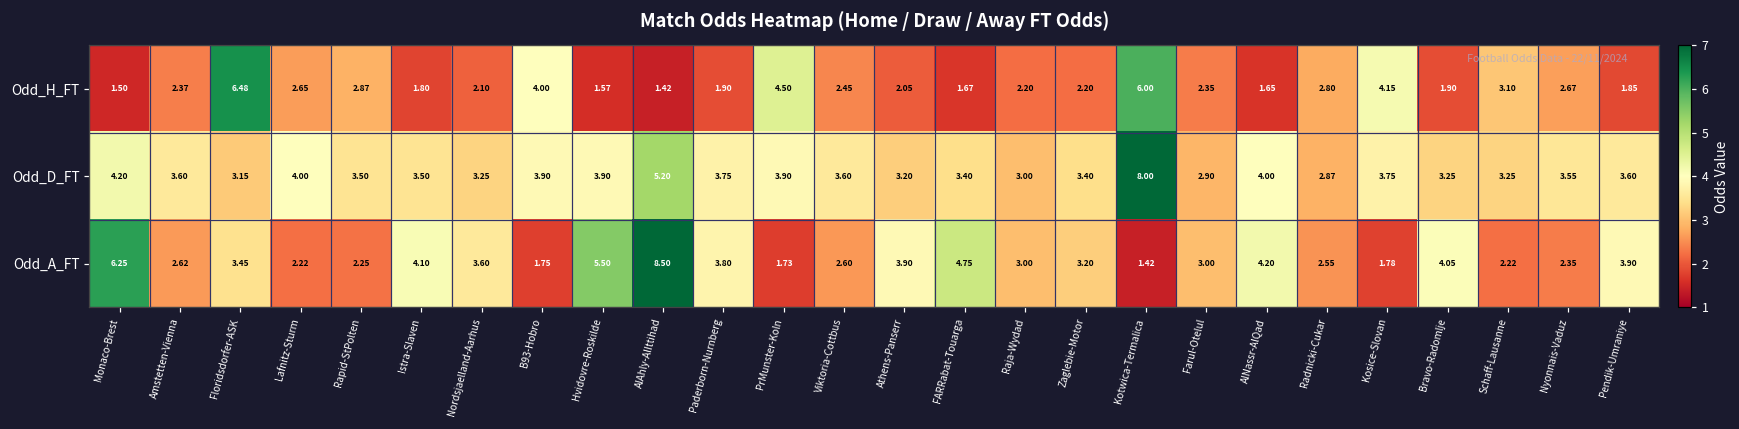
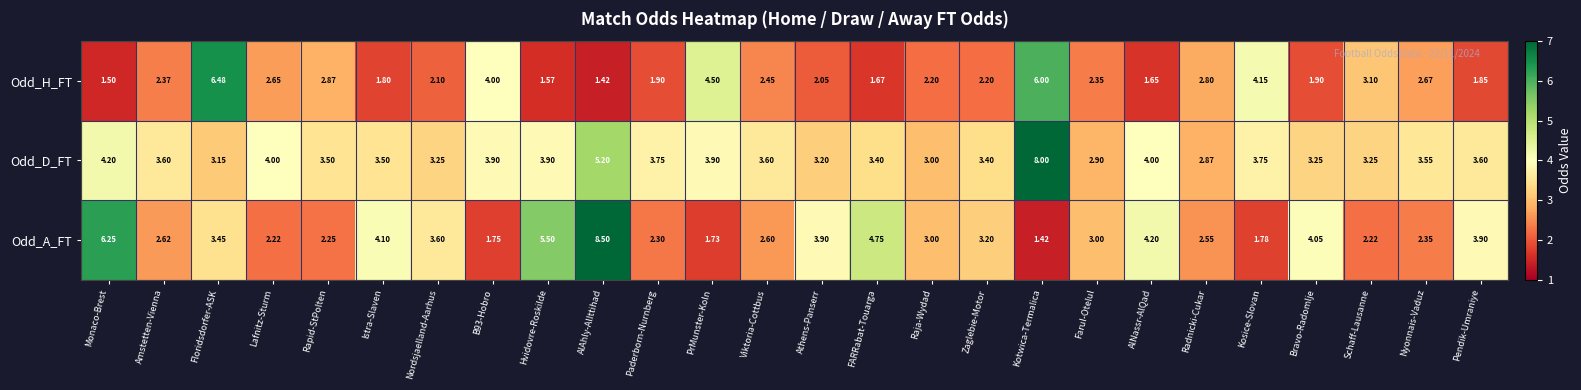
  {
    "Odd_H_FT": {
      "Monaco-Brest": 1.50,
      "Amstetten-Vienna": 2.37,
      "Floridsdorfer-ASK": 6.48,
      "Lafnitz-Sturm": 2.65,
      "Rapid-StPolten": 2.87,
      "Istra-Slaven": 1.80,
      "Nordsjaelland-Aarhus": 2.10,
      "B93-Hobro": 4.00,
      "Hvidovre-Roskilde": 1.57,
      "AlAhly-AlIttihad": 1.42,
      "Paderborn-Nurnberg": 1.90,
      "PrMunster-Koln": 4.50,
      "Viktoria-Cottbus": 2.45,
      "Athens-Panserr": 2.05,
      "FARRabat-Touarga": 1.67,
      "Raja-Wydad": 2.20,
      "Zaglebie-Motor": 2.20,
      "Kotwica-Termalica": 6.00,
      "Farul-Otelul": 2.35,
      "AlNassr-AlQad": 1.65,
      "Radnicki-Cukar": 2.80,
      "Kosice-Slovan": 4.15,
      "Bravo-Radomlje": 1.90,
      "Schaff-Lausanne": 3.10,
      "Pendik-Umraniye": 1.85
    },
    "Odd_D_FT": {
      "Monaco-Brest": 4.20,
      "Amstetten-Vienna": 3.60,
      "Floridsdorfer-ASK": 3.15,
      "Lafnitz-Sturm": 4.00,
      "Rapid-StPolten": 3.50,
      "Istra-Slaven": 3.50,
      "Nordsjaelland-Aarhus": 3.25,
      "B93-Hobro": 3.90,
      "Hvidovre-Roskilde": 3.90,
      "AlAhly-AlIttihad": 5.20,
      "Paderborn-Nurnberg": 3.75,
      "PrMunster-Koln": 3.90,
      "Viktoria-Cottbus": 3.60,
      "Athens-Panserr": 3.20,
      "FARRabat-Touarga": 3.40,
      "Raja-Wydad": 3.00,
      "Zaglebie-Motor": 3.40,
      "Kotwica-Termalica": 8.00,
      "Farul-Otelul": 2.90,
      "AlNassr-AlQad": 4.00,
      "Radnicki-Cukar": 2.87,
      "Kosice-Slovan": 3.75,
      "Bravo-Radomlje": 3.25,
      "Schaff-Lausanne": 3.25,
      "Nyonnais-Vaduz": 3.55,
      "Pendik-Umraniye": 3.60
    },
    "Odd_A_FT": {
      "Monaco-Brest": 6.25,
      "Amstetten-Vienna": 2.62,
      "Floridsdorfer-ASK": 3.45,
      "Lafnitz-Sturm": 2.22,
      "Rapid-StPolten": 2.25,
      "Istra-Slaven": 4.10,
      "Nordsjaelland-Aarhus": 3.60,
      "B93-Hobro": 1.75,
      "Hvidovre-Roskilde": 5.50,
      "AlAhly-AlIttihad": 8.50,
-     "Paderborn-Nurnberg": 3.80,
+     "Paderborn-Nurnberg": 2.30,
      "PrMunster-Koln": 1.73,
      "Viktoria-Cottbus": 2.60,
      "Athens-Panserr": 3.90,
      "FARRabat-Touarga": 4.75,
      "Raja-Wydad": 3.00,
      "Zaglebie-Motor": 3.20,
      "Kotwica-Termalica": 1.42,
      "Farul-Otelul": 3.00,
      "AlNassr-AlQad": 4.20,
      "Radnicki-Cukar": 2.55,
      "Kosice-Slovan": 1.78,
      "Bravo-Radomlje": 4.05,
      "Schaff-Lausanne": 2.22,
      "Nyonnais-Vaduz": 2.35,
      "Pendik-Umraniye": 3.90
    }
  }
